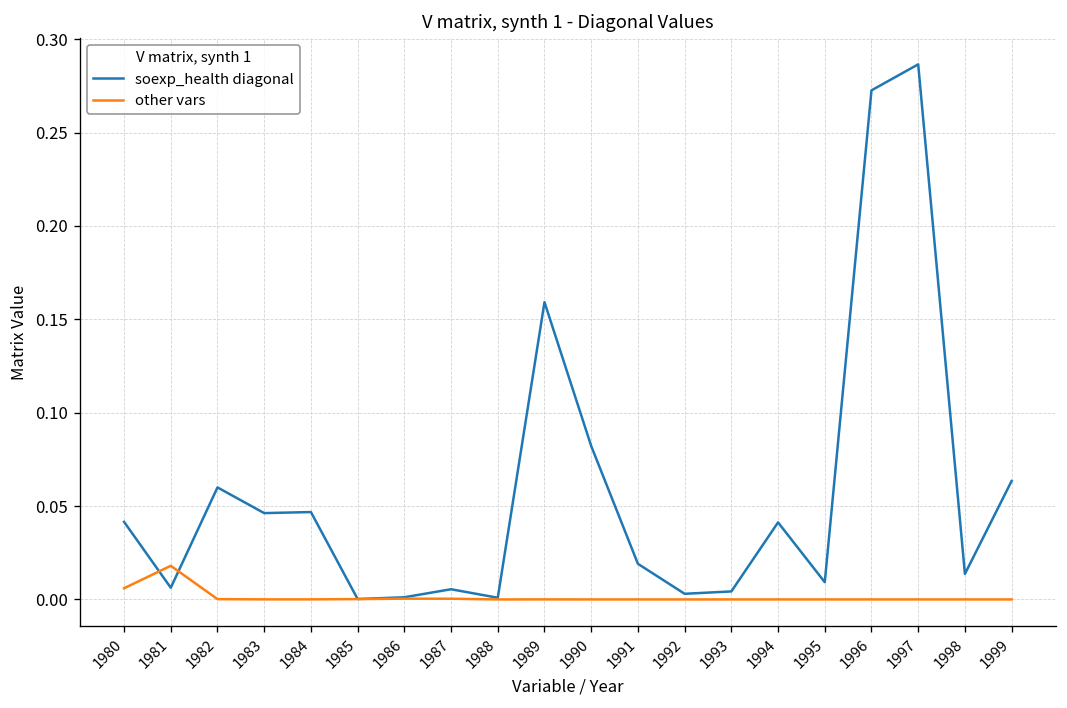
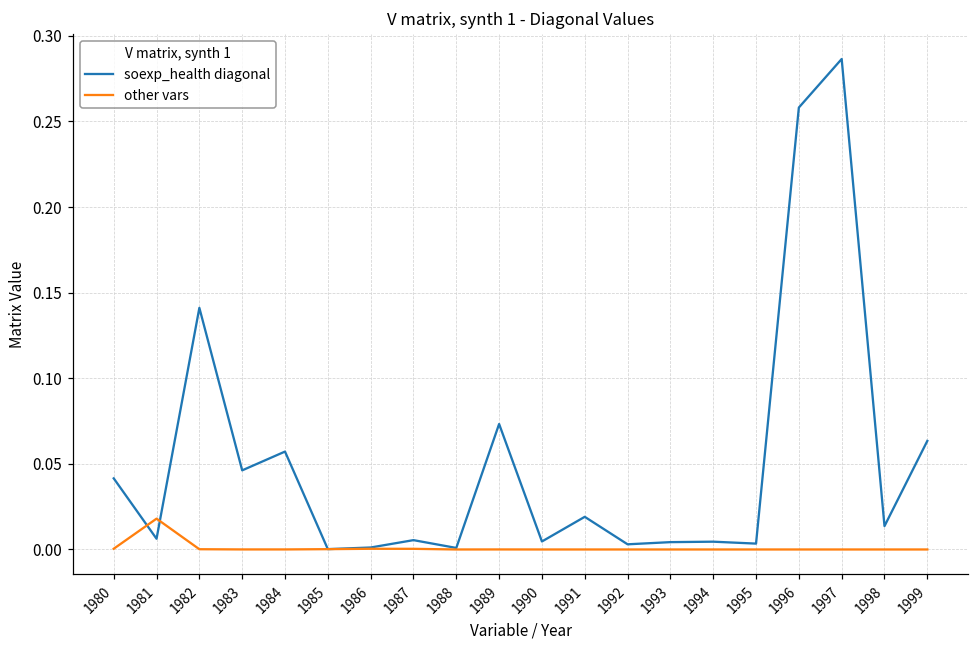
  {
    "soexp_health diagonal": {
      "1980": 0.042,
      "1981": 0.006,
-     "1982": 0.060,
+     "1982": 0.141,
      "1983": 0.046,
-     "1984": 0.047,
+     "1984": 0.057,
      "1987": 0.005,
-     "1989": 0.159,
-     "1990": 0.082,
+     "1989": 0.073,
+     "1990": 0.005,
      "1991": 0.019,
      "1992": 0.003,
      "1993": 0.004,
-     "1994": 0.041,
-     "1995": 0.009,
-     "1996": 0.273,
+     "1994": 0.005,
+     "1995": 0.003,
+     "1996": 0.258,
      "1997": 0.287,
      "1998": 0.014,
      "1999": 0.063
    },
    "other vars": {
-     "1980": 0.006,
+     "1980": 0.000,
      "1981": 0.018,
      "1982": 0.000,
      "1983": 0.000,
      "1984": 0.000,
      "1987": 0.000,
      "1989": 0.000,
      "1990": 0.000,
      "1991": 0.000,
      "1992": 0.000,
      "1993": 0.000,
      "1994": 0.000,
      "1995": 0.000,
      "1996": 0.000,
      "1997": 0.000,
      "1998": 0.000,
      "1999": 0.000
    }
  }
